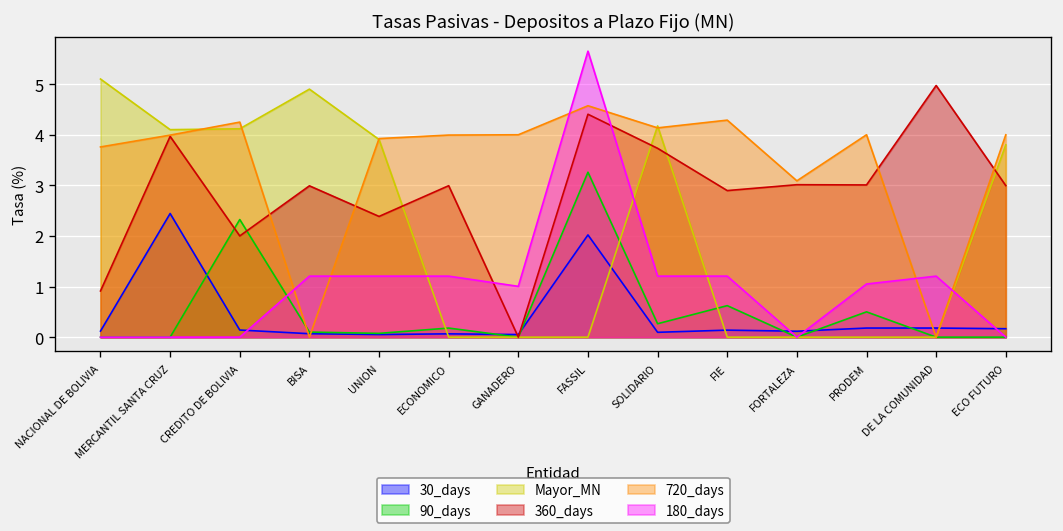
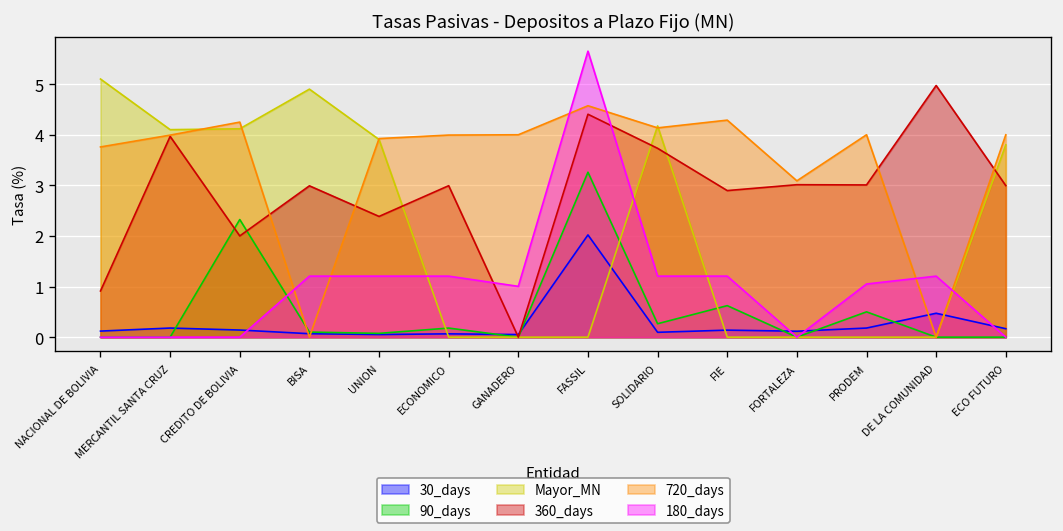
  {
    "30_days": {
      "NACIONAL DE BOLIVIA": 0.1,
-     "MERCANTIL SANTA CRUZ": 2.4,
+     "MERCANTIL SANTA CRUZ": 0.2,
      "CREDITO DE BOLIVIA": 0.1,
      "ECONOMICO": 0.1,
      "FASSIL": 2.0,
      "SOLIDARIO": 0.1,
      "FIE": 0.1,
      "FORTALEZA": 0.1,
      "PRODEM": 0.2,
-     "DE LA COMUNIDAD": 0.2,
+     "DE LA COMUNIDAD": 0.5,
      "ECO FUTURO": 0.2
    },
    "90_days": {
      "CREDITO DE BOLIVIA": 2.3,
      "ECONOMICO": 0.2,
      "FASSIL": 3.3,
      "SOLIDARIO": 0.3,
      "FIE": 0.6,
      "PRODEM": 0.5
    },
    "360_days": {
      "NACIONAL DE BOLIVIA": 0.9,
      "CREDITO DE BOLIVIA": 2.0,
      "BISA": 3.0,
      "UNION": 2.4,
      "ECONOMICO": 3.0,
      "FASSIL": 4.4,
      "SOLIDARIO": 3.7,
      "FIE": 2.9,
      "FORTALEZA": 3.0,
      "PRODEM": 3.0,
      "DE LA COMUNIDAD": 5.0,
      "ECO FUTURO": 3.0
    },
    "180_days": {
      "CREDITO DE BOLIVIA": 0.0,
      "BISA": 1.2,
      "UNION": 1.2,
      "ECONOMICO": 1.2,
      "GANADERO": 1.0,
      "FASSIL": 5.7,
      "SOLIDARIO": 1.2,
      "FIE": 1.2,
      "PRODEM": 1.1,
      "DE LA COMUNIDAD": 1.2
    }
  }
